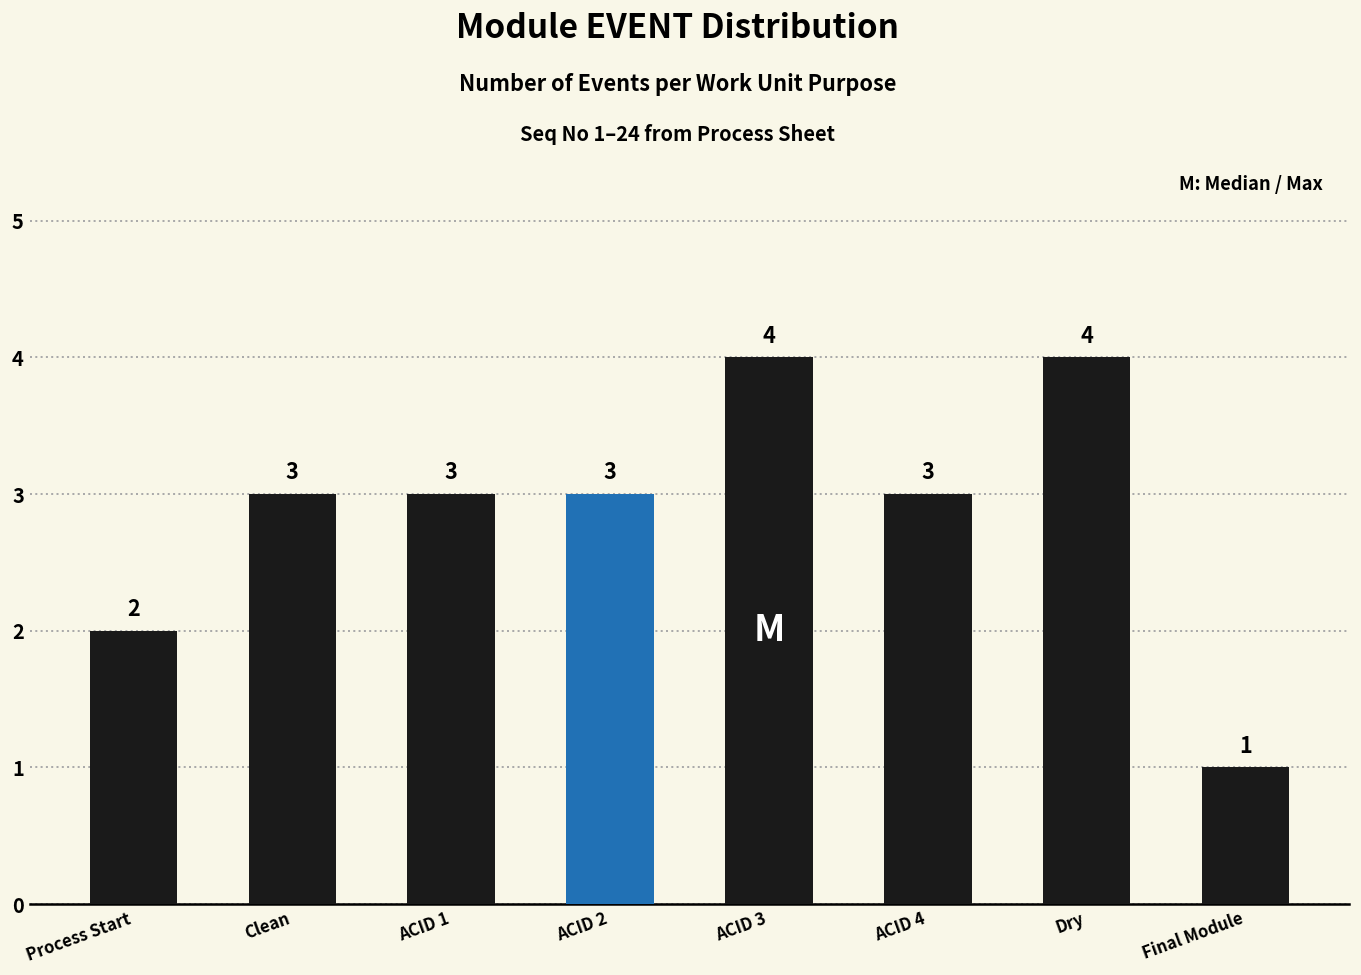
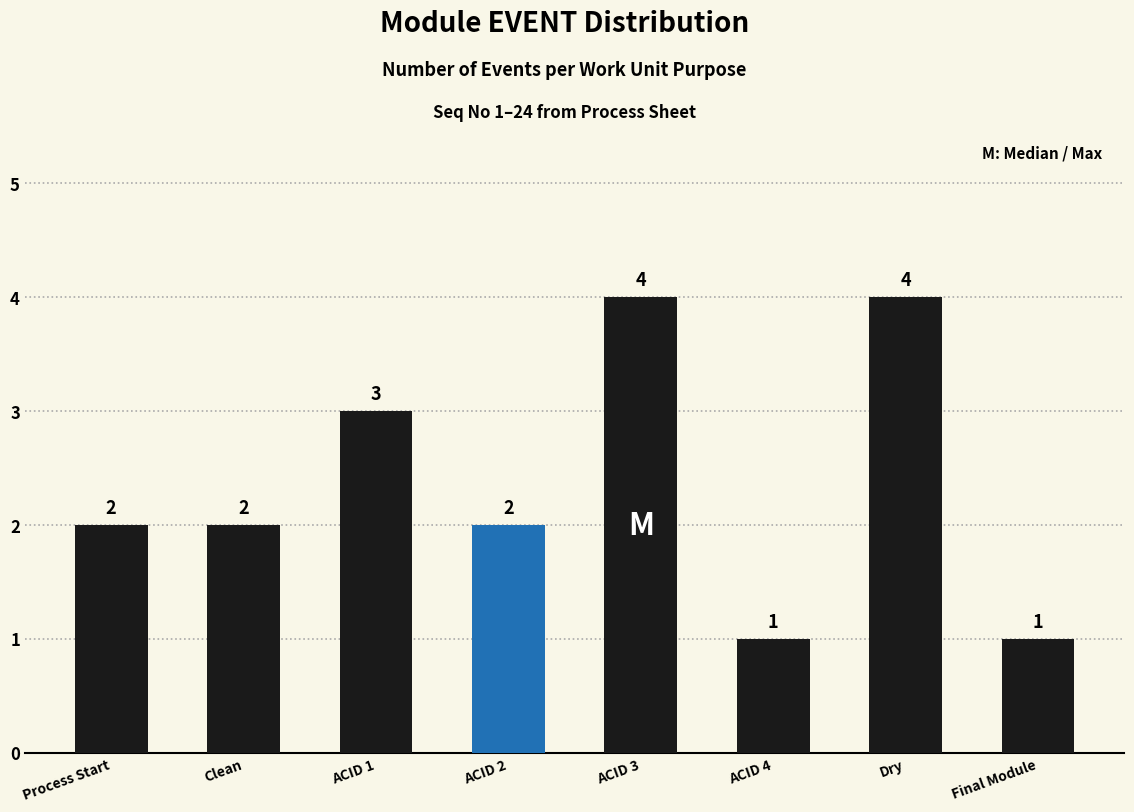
  {
    "Process Start": 2,
-   "Clean": 3,
+   "Clean": 2,
    "ACID 1": 3,
-   "ACID 2": 3,
+   "ACID 2": 2,
    "ACID 3": 4,
-   "ACID 4": 3,
+   "ACID 4": 1,
    "Dry": 4,
    "Final Module": 1
  }
